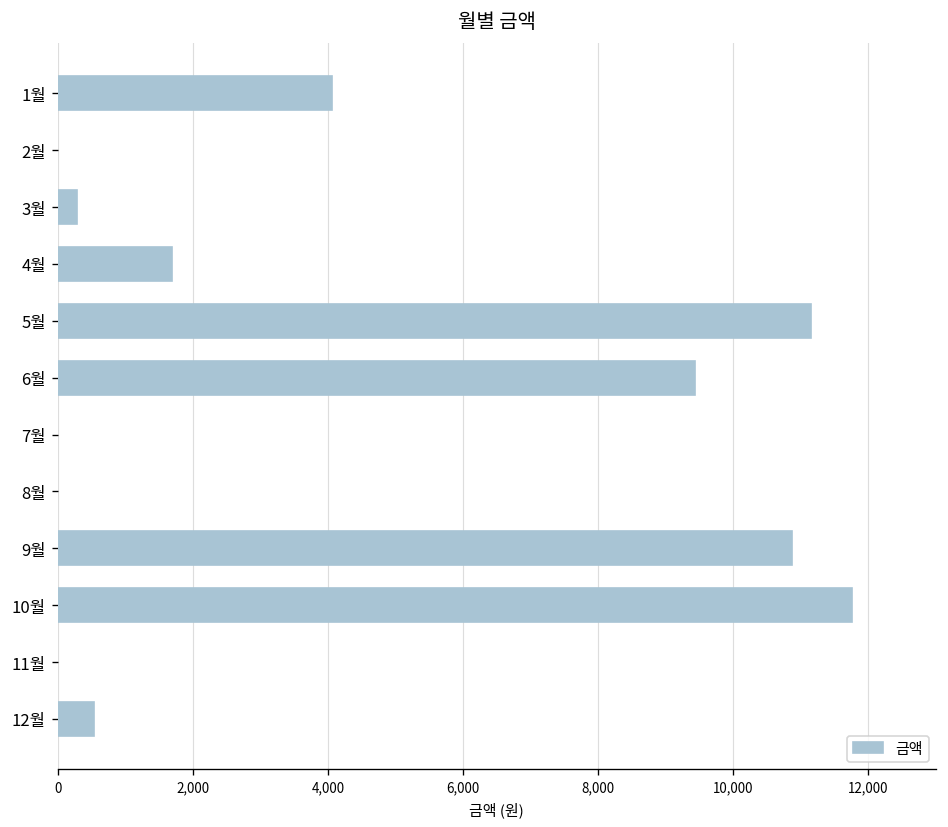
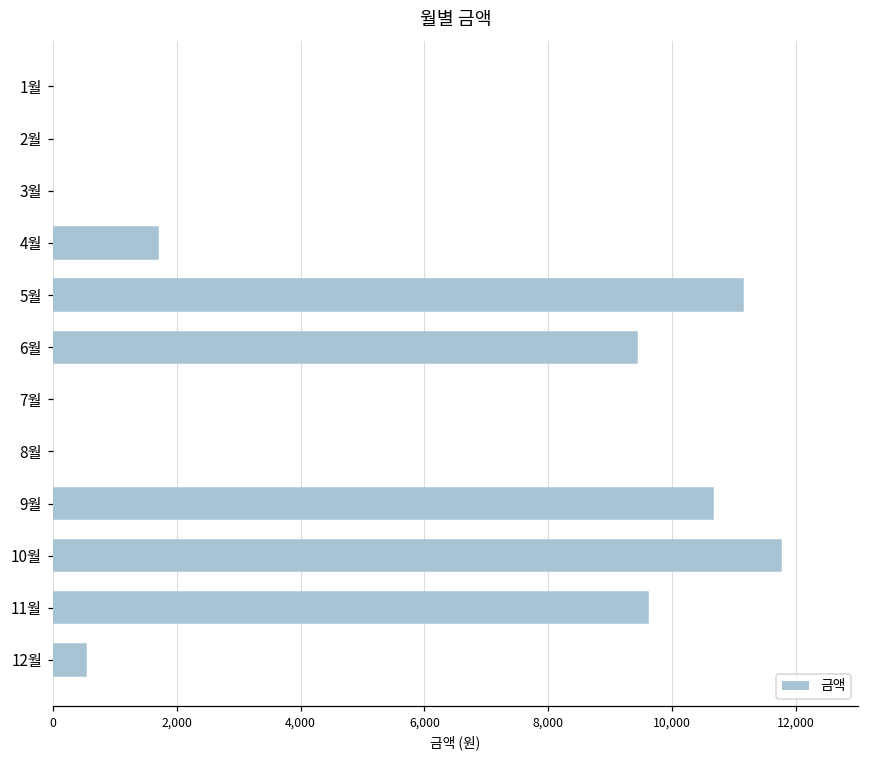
  {
-   "1월": "4,100",
+   "1월": "0",
    "2월": "0",
-   "3월": "300",
+   "3월": "0",
    "4월": "1,700",
    "5월": "11,100",
    "6월": "9,400",
    "7월": "0",
    "8월": "0",
-   "9월": "10,900",
+   "9월": "10,700",
    "10월": "11,800",
-   "11월": "0",
+   "11월": "9,600",
    "12월": "500"
  }
